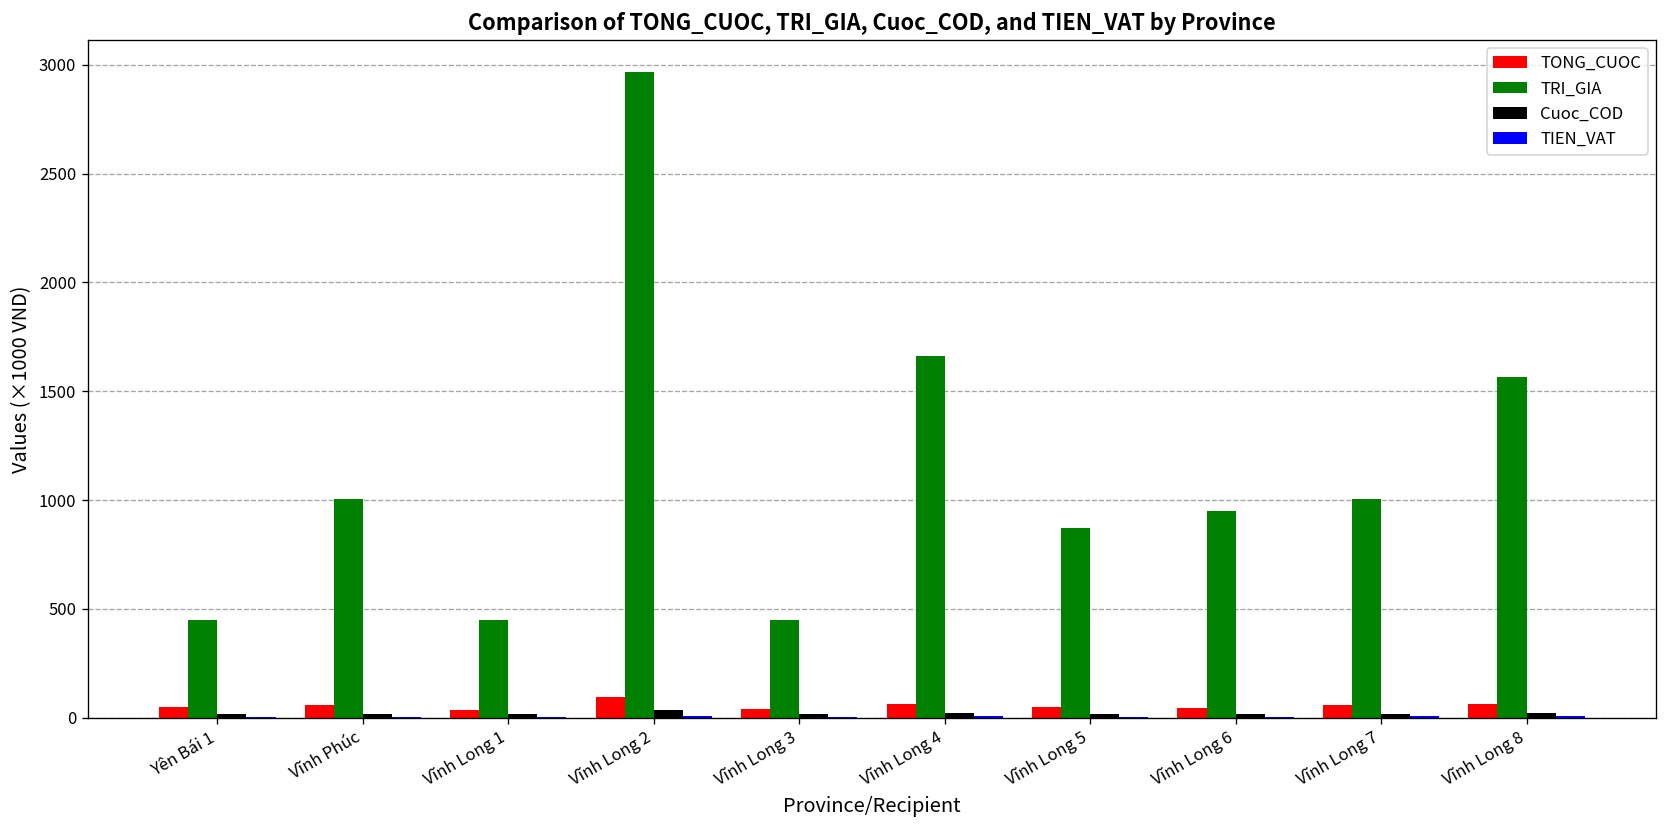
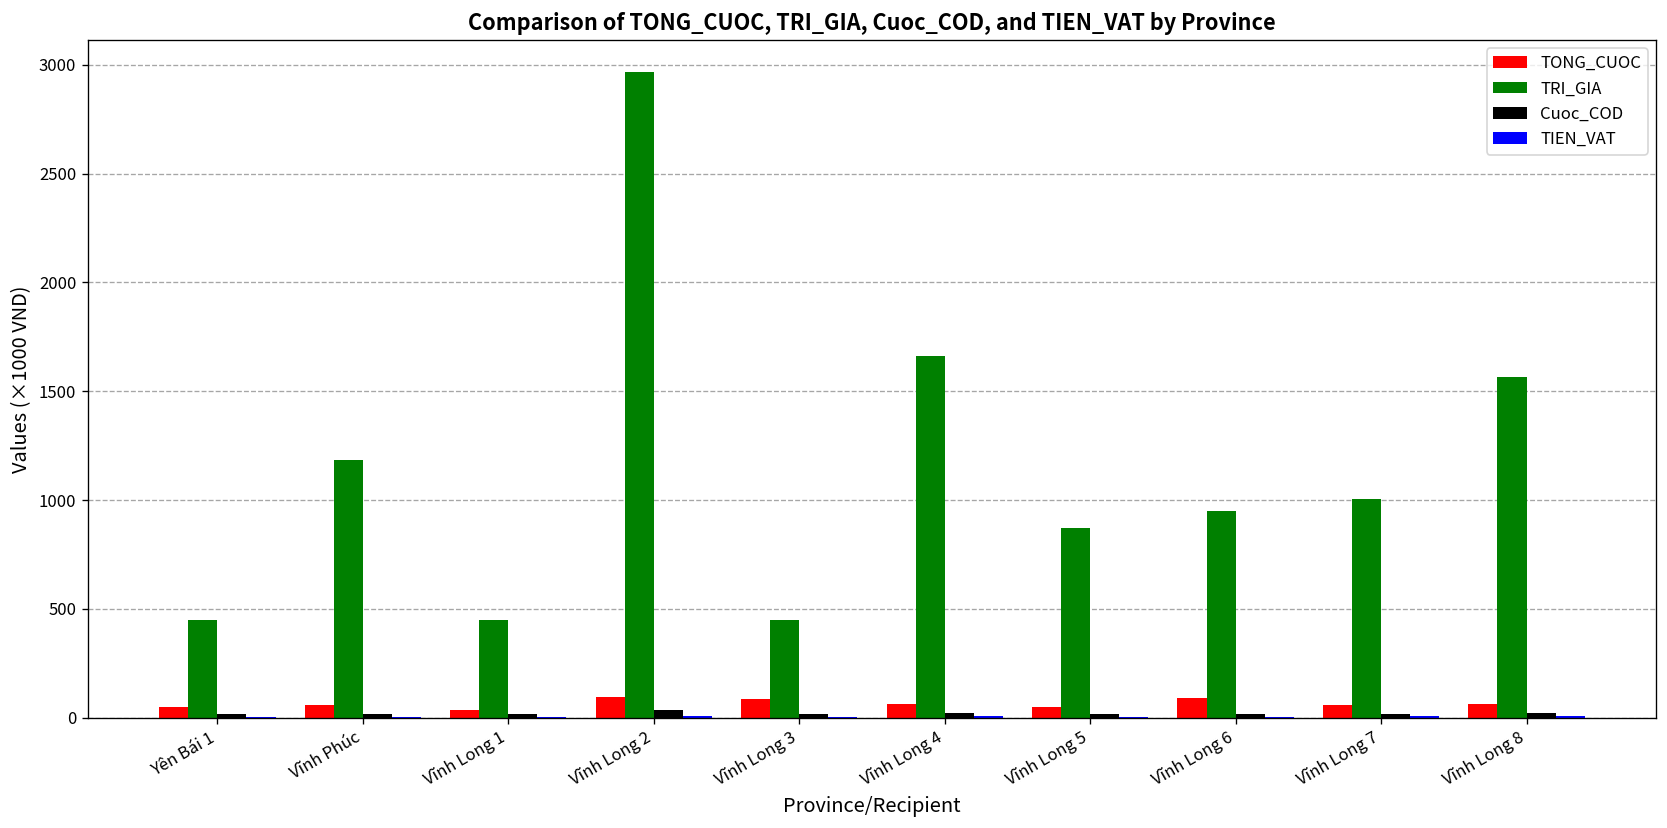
  {
    "TONG_CUOC": {
      "Yên Bái 1": 50,
      "Vĩnh Phúc": 60,
      "Vĩnh Long 1": 40,
      "Vĩnh Long 2": 90,
-     "Vĩnh Long 3": 40,
+     "Vĩnh Long 3": 90,
      "Vĩnh Long 4": 60,
      "Vĩnh Long 5": 50,
-     "Vĩnh Long 6": 40,
+     "Vĩnh Long 6": 90,
      "Vĩnh Long 7": 60,
      "Vĩnh Long 8": 60
    },
    "TRI_GIA": {
      "Yên Bái 1": 450,
-     "Vĩnh Phúc": 1000,
+     "Vĩnh Phúc": 1180,
      "Vĩnh Long 1": 450,
      "Vĩnh Long 2": 2970,
      "Vĩnh Long 3": 450,
      "Vĩnh Long 4": 1660,
      "Vĩnh Long 5": 870,
      "Vĩnh Long 6": 950,
      "Vĩnh Long 7": 1000,
      "Vĩnh Long 8": 1570
    },
    "Cuoc_COD": {
      "Yên Bái 1": 20,
      "Vĩnh Phúc": 20,
      "Vĩnh Long 1": 20,
      "Vĩnh Long 2": 40,
      "Vĩnh Long 3": 20,
      "Vĩnh Long 4": 20,
      "Vĩnh Long 5": 20,
      "Vĩnh Long 6": 20,
      "Vĩnh Long 7": 20,
      "Vĩnh Long 8": 20
    }
  }
